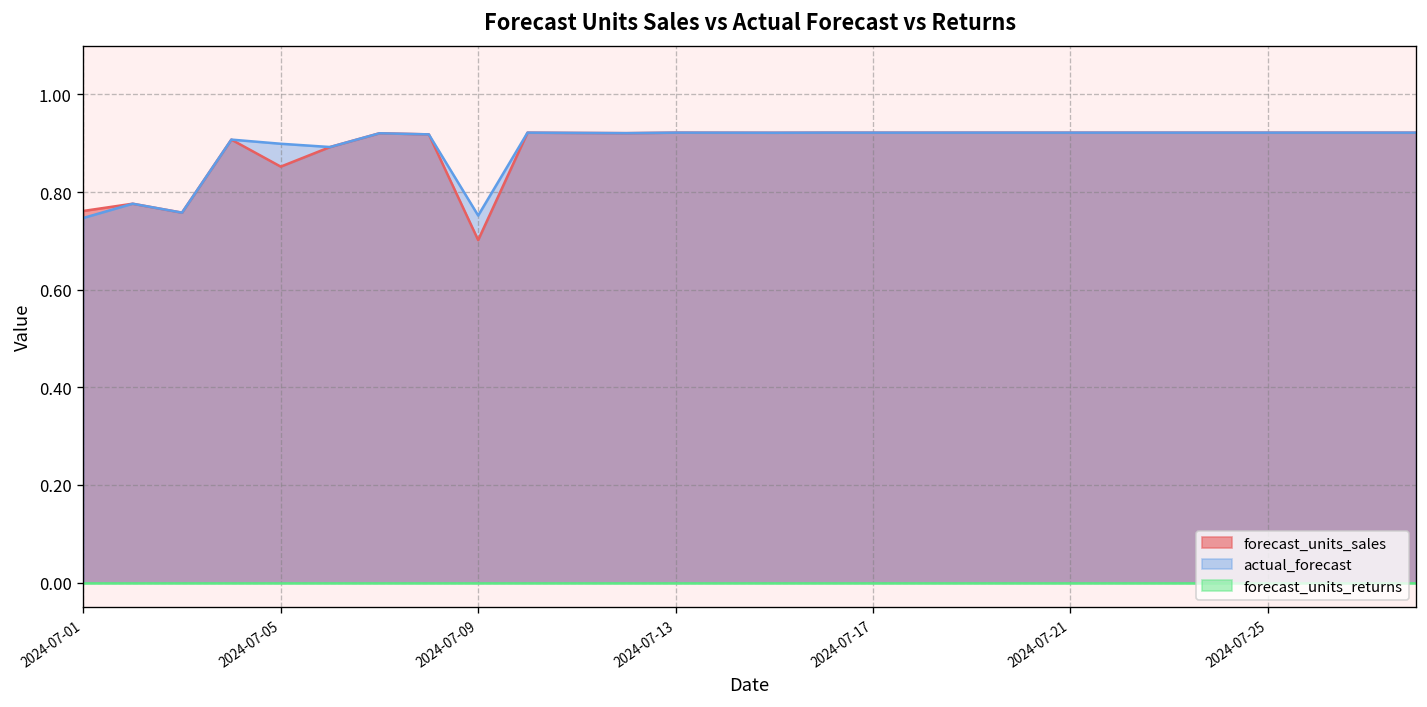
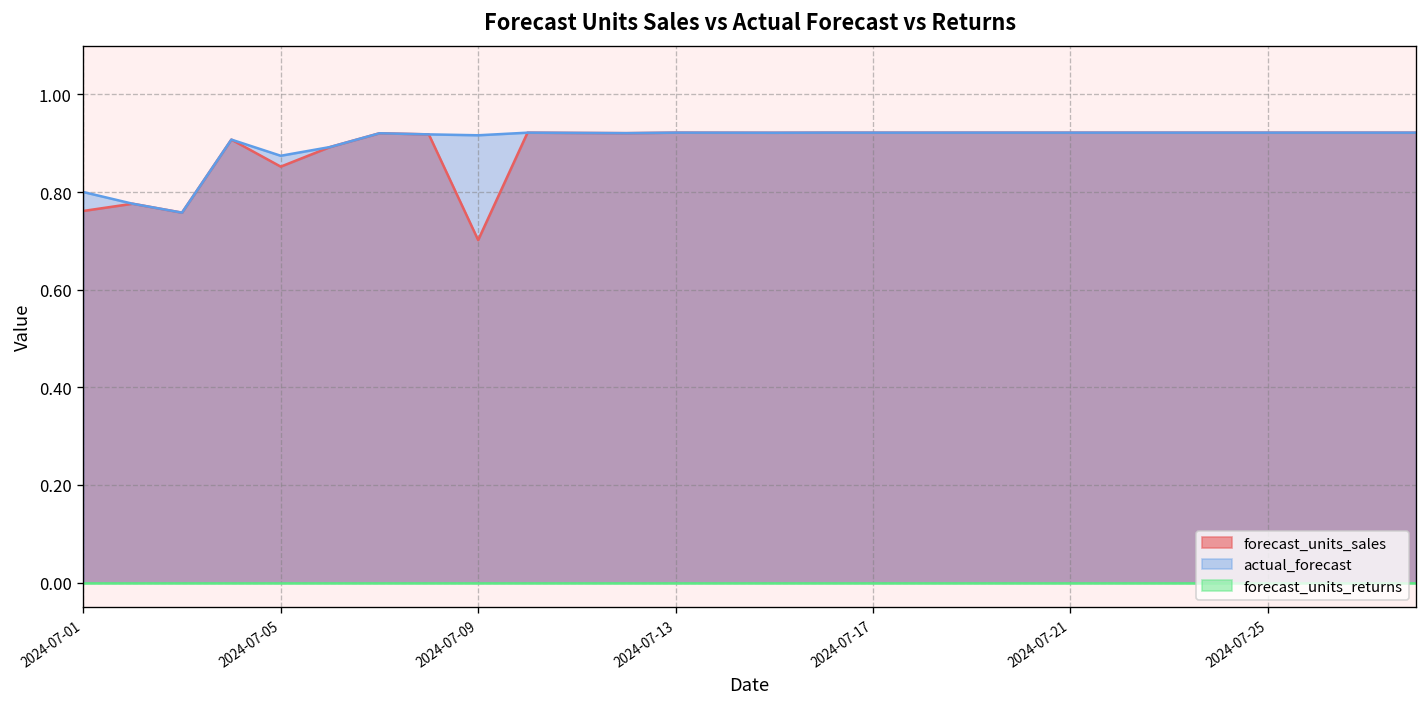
  {
    "forecast_units_sales": {
      "2024-07-01": 0.76,
      "2024-07-05": 0.85,
      "2024-07-09": 0.70
    },
    "actual_forecast": {
-     "2024-07-01": 0.75,
-     "2024-07-05": 0.90,
-     "2024-07-09": 0.75
+     "2024-07-01": 0.80,
+     "2024-07-05": 0.87,
+     "2024-07-09": 0.92
    },
    "forecast_units_returns": {
      "2024-07-01": 0.00,
      "2024-07-05": 0.00,
      "2024-07-09": 0.00,
      "2024-07-13": 0.00,
      "2024-07-17": 0.00,
      "2024-07-21": 0.00
    }
  }
